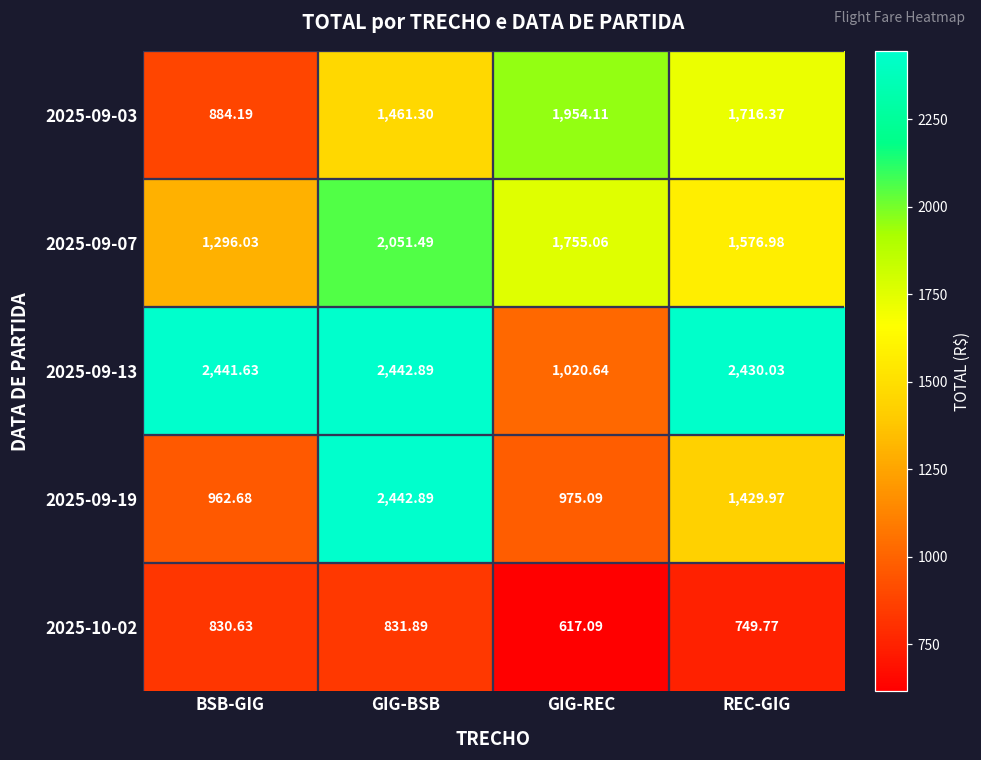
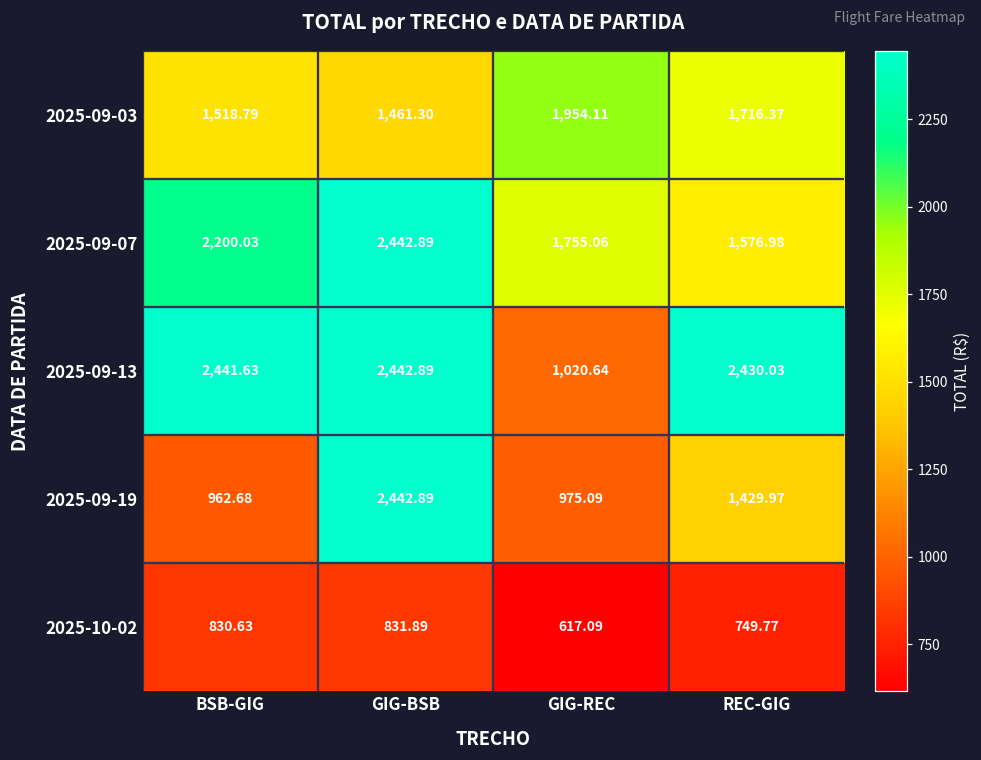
  {
    "2025-09-03": {
-     "BSB-GIG": "884.19",
+     "BSB-GIG": "1,518.79",
      "GIG-BSB": "1,461.30",
      "GIG-REC": "1,954.11",
      "REC-GIG": "1,716.37"
    },
    "2025-09-07": {
-     "BSB-GIG": "1,296.03",
-     "GIG-BSB": "2,051.49",
+     "BSB-GIG": "2,200.03",
+     "GIG-BSB": "2,442.89",
      "GIG-REC": "1,755.06",
      "REC-GIG": "1,576.98"
    },
    "2025-09-13": {
      "BSB-GIG": "2,441.63",
      "GIG-BSB": "2,442.89",
      "GIG-REC": "1,020.64",
      "REC-GIG": "2,430.03"
    },
    "2025-09-19": {
      "BSB-GIG": "962.68",
      "GIG-BSB": "2,442.89",
      "GIG-REC": "975.09",
      "REC-GIG": "1,429.97"
    },
    "2025-10-02": {
      "BSB-GIG": "830.63",
      "GIG-BSB": "831.89",
      "GIG-REC": "617.09",
      "REC-GIG": "749.77"
    }
  }
